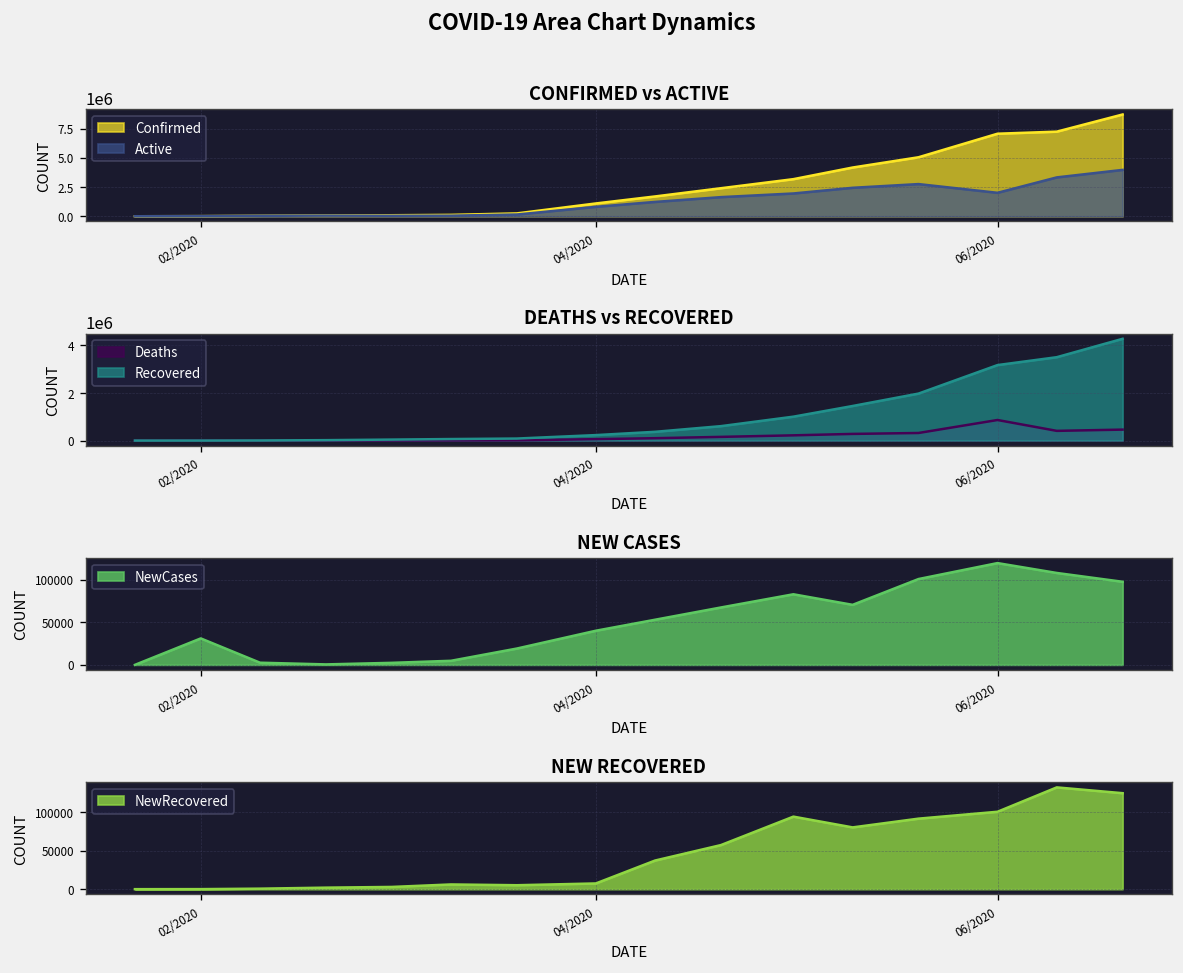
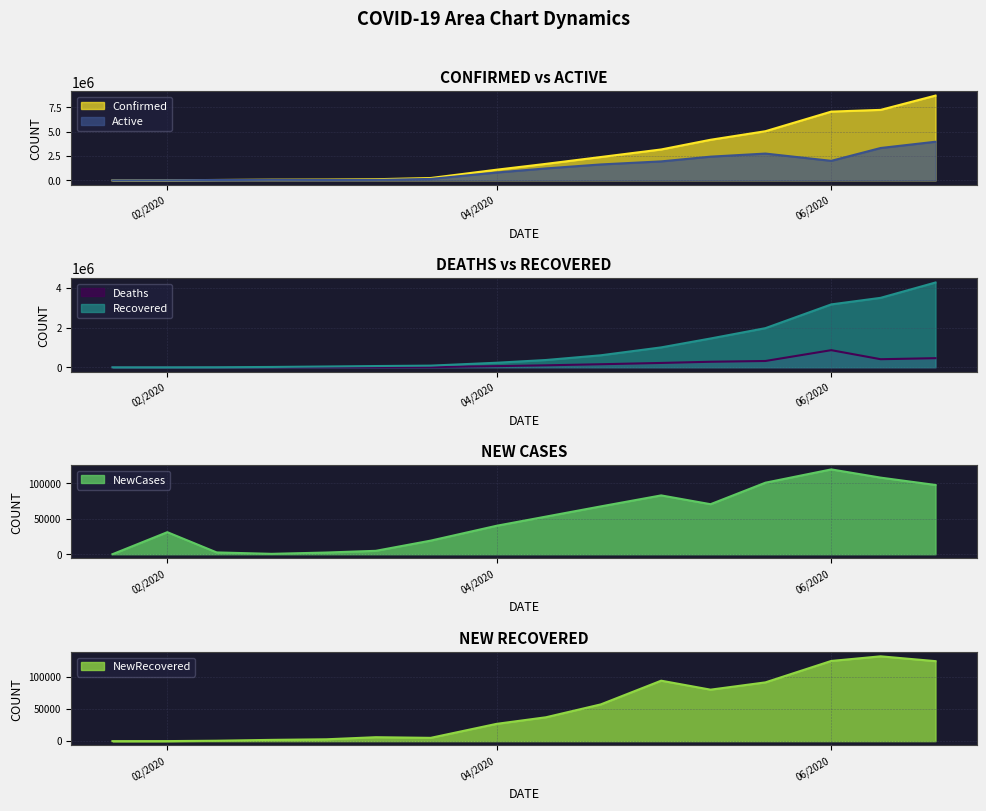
  {
    "CONFIRMED vs ACTIVE": {
      "Confirmed": {
        "04/2020": 1000000,
        "06/2020": 7000000
      },
      "Active": {
        "04/2020": 1000000,
        "06/2020": 2000000
      }
    },
    "DEATHS vs RECOVERED": {
      "Deaths": {
        "04/2020": 100000,
        "06/2020": 900000
      },
      "Recovered": {
        "04/2020": 200000,
        "06/2020": 3200000
      }
    },
    "NEW CASES": {
      "02/2020": 30000,
      "04/2020": 40000,
      "06/2020": 120000
    },
    "NEW RECOVERED": {
      "02/2020": 0,
-     "04/2020": 10000,
-     "06/2020": 100000
+     "04/2020": 30000,
+     "06/2020": 130000
    }
  }
